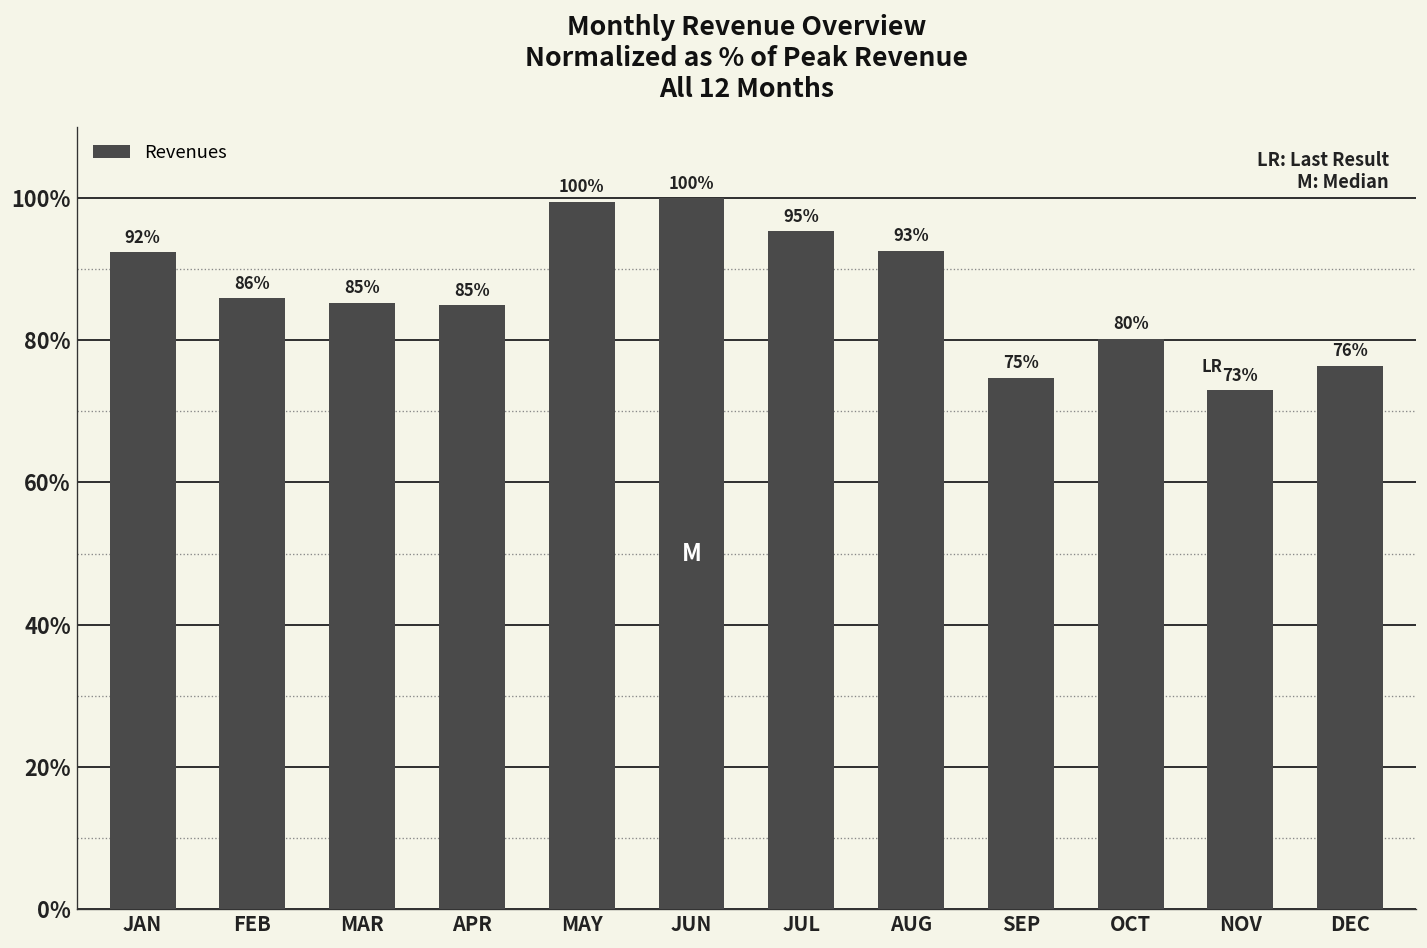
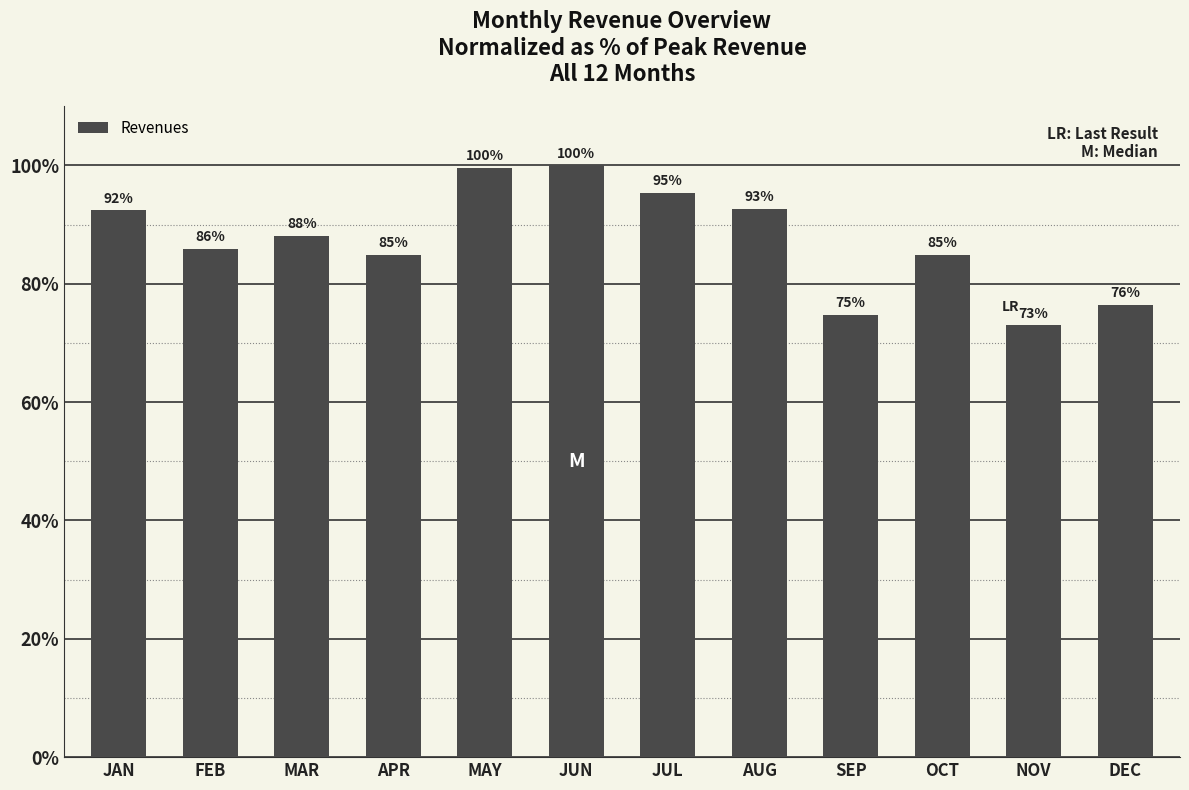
  {
    "JAN": "92%",
    "FEB": "86%",
-   "MAR": "85%",
+   "MAR": "88%",
    "APR": "85%",
    "MAY": "100%",
    "JUN": "100%",
    "JUL": "95%",
    "AUG": "93%",
    "SEP": "75%",
-   "OCT": "80%",
+   "OCT": "85%",
    "NOV": "73%",
    "DEC": "76%"
  }
